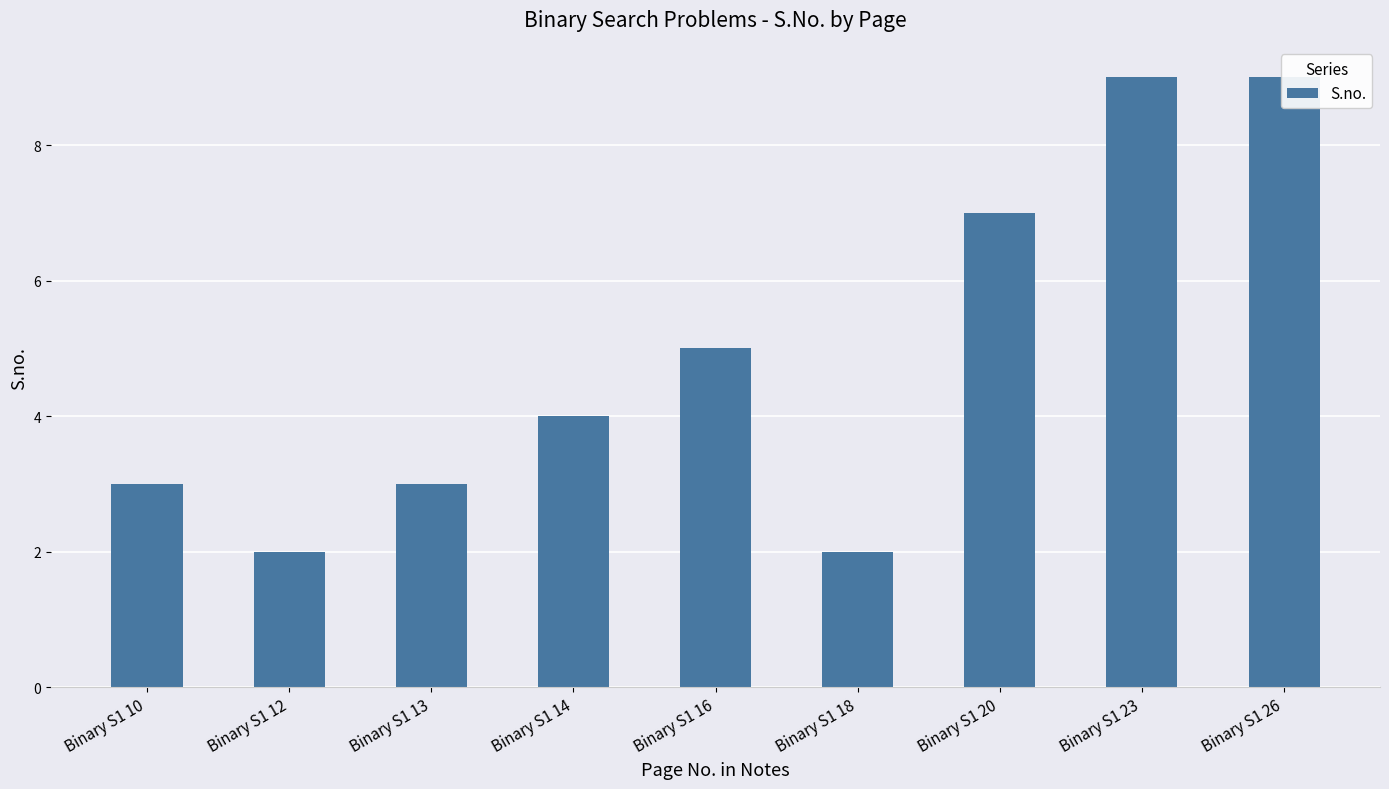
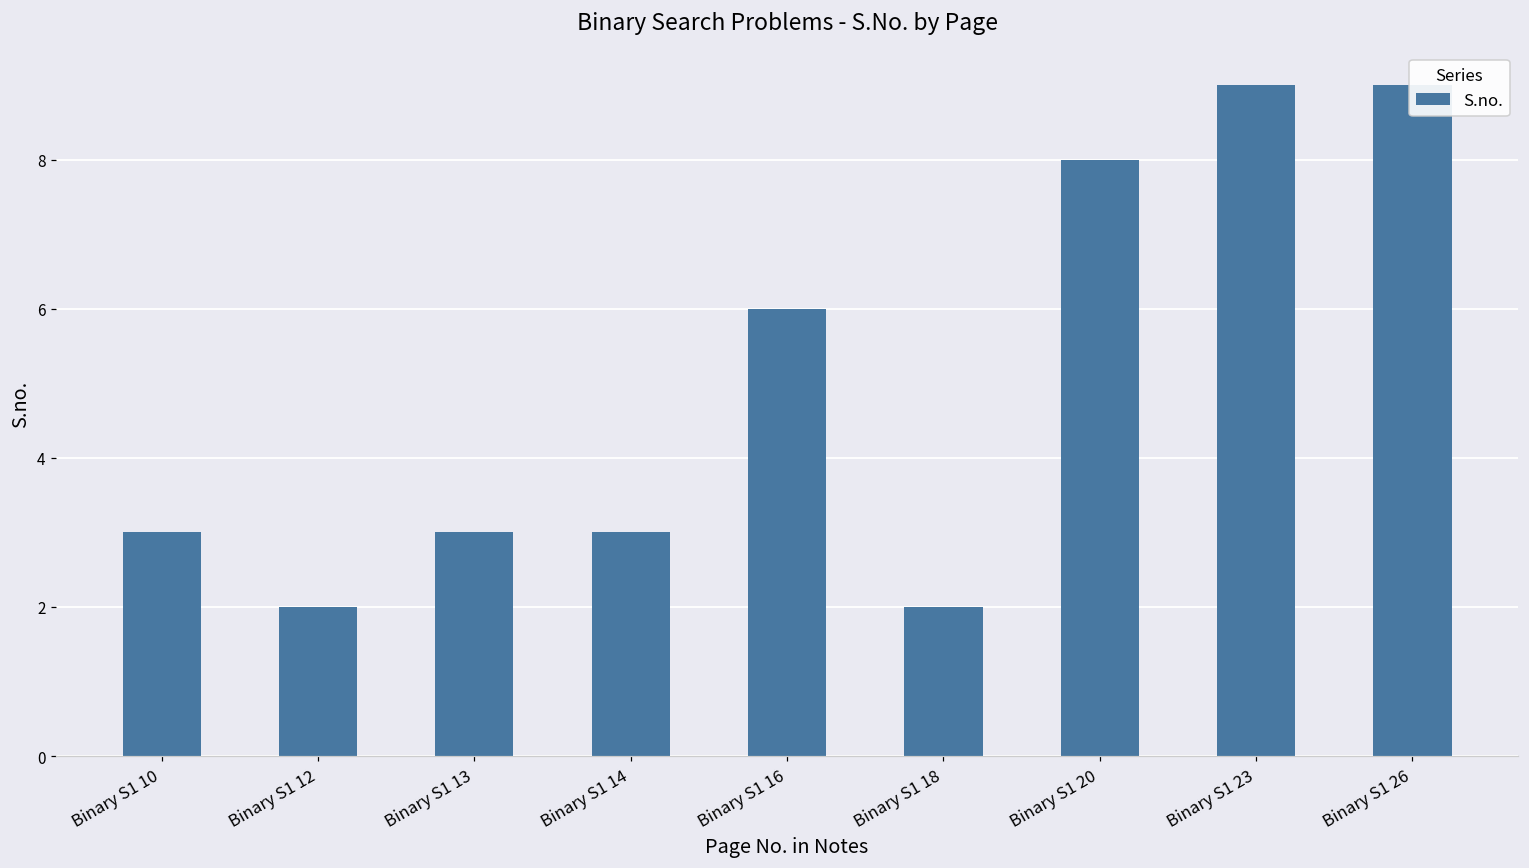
  {
    "Binary S1 10": 3,
    "Binary S1 12": 2,
    "Binary S1 13": 3,
-   "Binary S1 14": 4,
-   "Binary S1 16": 5,
+   "Binary S1 14": 3,
+   "Binary S1 16": 6,
    "Binary S1 18": 2,
-   "Binary S1 20": 7,
+   "Binary S1 20": 8,
    "Binary S1 23": 9
  }
